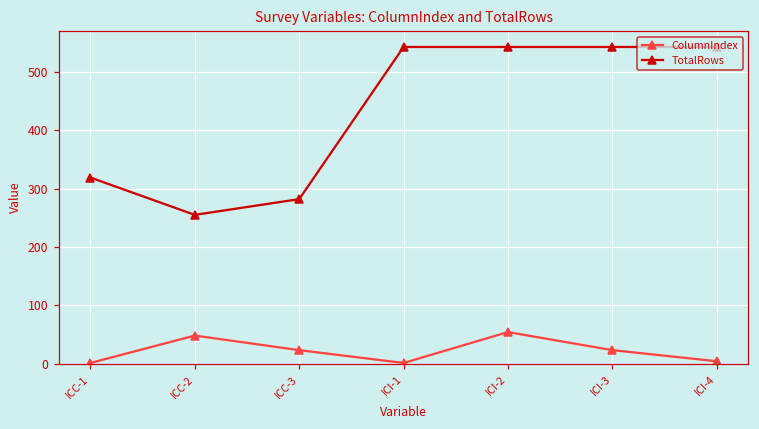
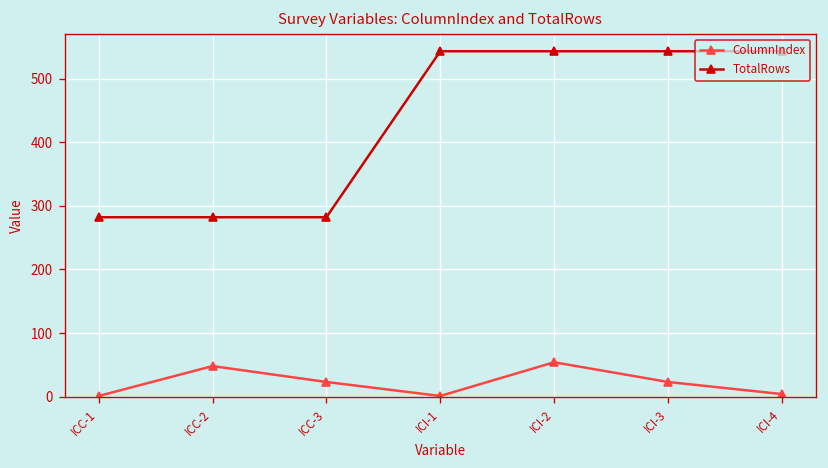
  {
    "ColumnIndex": {
      "ICC-1": 0,
      "ICC-2": 50,
      "ICC-3": 20,
      "ICI-1": 0,
      "ICI-2": 50,
      "ICI-3": 20,
      "ICI-4": 0
    },
    "TotalRows": {
-     "ICC-1": 320,
-     "ICC-2": 260,
+     "ICC-1": 280,
+     "ICC-2": 280,
      "ICC-3": 280,
      "ICI-1": 540,
      "ICI-2": 540,
      "ICI-3": 540
    }
  }
